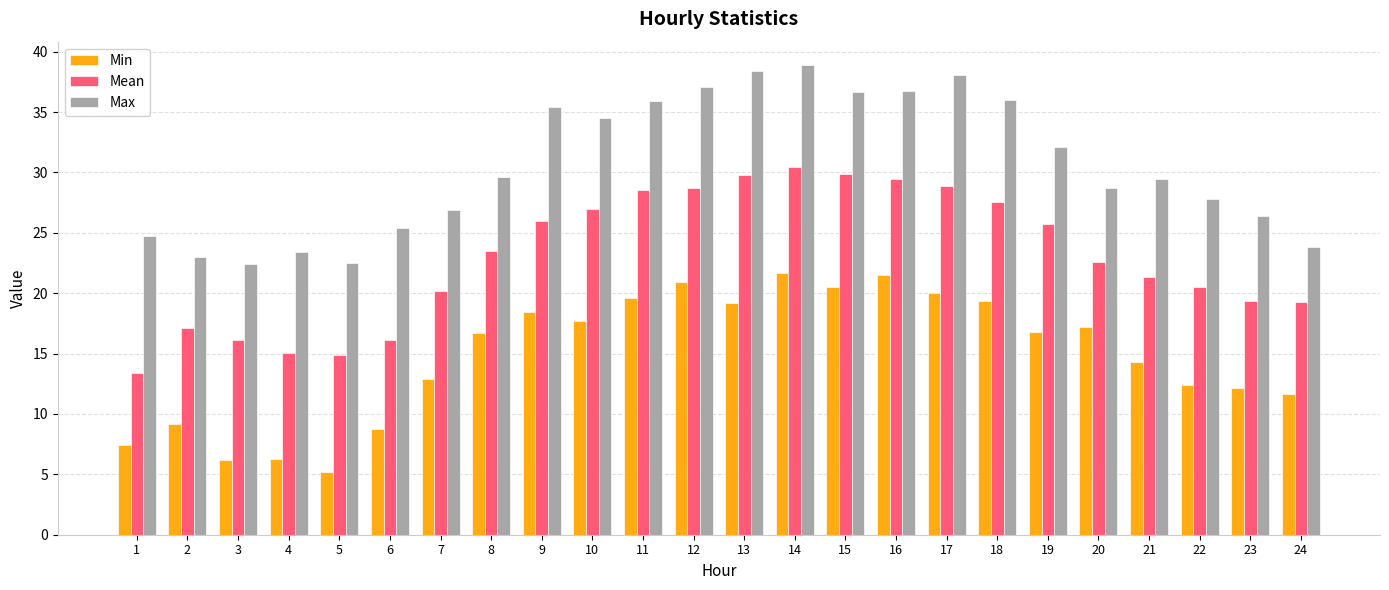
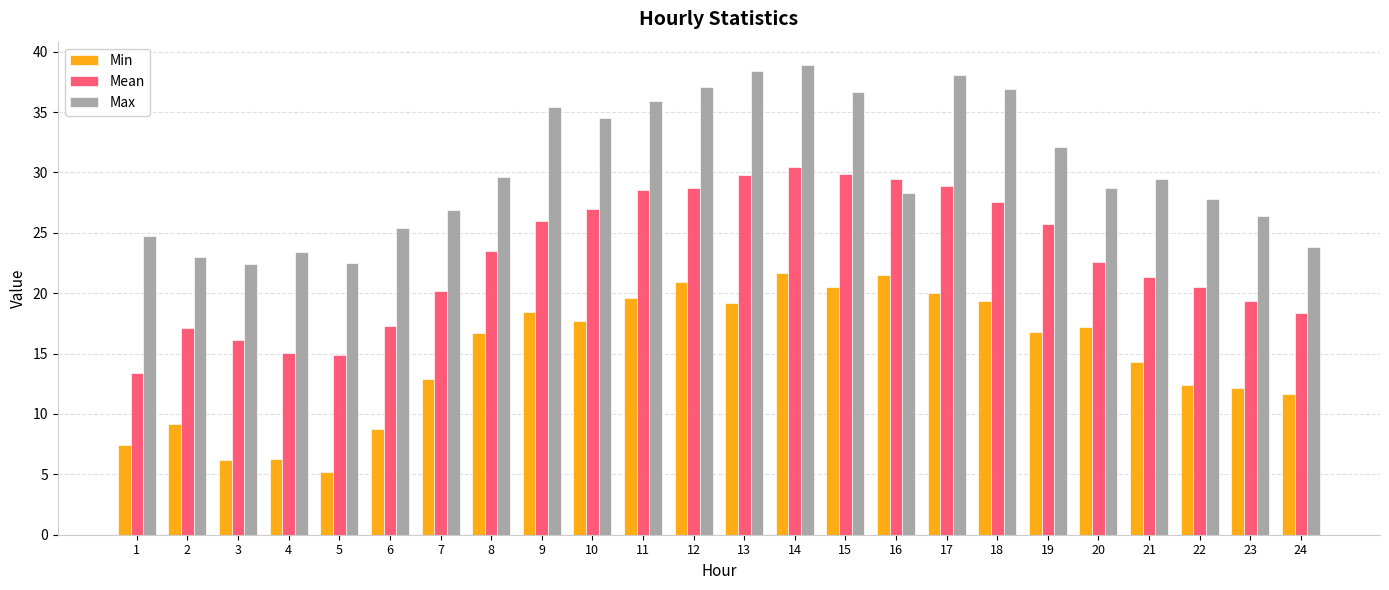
  {
    "Min": {
      "1": 7.4,
      "2": 9.2,
      "3": 6.2,
      "4": 6.3,
      "5": 5.2,
      "6": 8.8,
      "7": 12.9,
      "8": 16.7,
      "9": 18.4,
      "10": 17.7,
      "11": 19.6,
      "12": 20.9,
      "13": 19.2,
      "14": 21.7,
      "15": 20.5,
      "16": 21.5,
      "17": 20.0,
      "18": 19.3,
      "19": 16.8,
      "20": 17.2,
      "21": 14.3,
      "22": 12.4,
      "23": 12.1,
      "24": 11.6
    },
    "Mean": {
      "1": 13.4,
      "2": 17.1,
      "3": 16.1,
      "4": 15.1,
      "5": 14.9,
-     "6": 16.1,
+     "6": 17.3,
      "7": 20.2,
      "8": 23.5,
      "9": 26.0,
      "10": 27.0,
      "11": 28.5,
      "12": 28.7,
      "13": 29.8,
      "14": 30.5,
      "15": 29.8,
      "16": 29.5,
      "17": 28.8,
      "18": 27.5,
      "19": 25.7,
      "20": 22.6,
      "21": 21.4,
      "22": 20.5,
      "23": 19.3,
-     "24": 19.3
+     "24": 18.4
    },
    "Max": {
      "1": 24.7,
      "2": 23.0,
      "3": 22.4,
      "4": 23.4,
      "5": 22.5,
      "6": 25.4,
      "7": 26.9,
      "8": 29.6,
      "9": 35.5,
      "10": 34.5,
      "11": 35.9,
      "12": 37.1,
      "13": 38.4,
      "14": 38.9,
      "15": 36.7,
-     "16": 36.8,
+     "16": 28.3,
      "17": 38.0,
-     "18": 36.0,
+     "18": 36.9,
      "19": 32.1,
      "20": 28.7,
      "21": 29.4,
      "22": 27.8,
      "23": 26.4,
      "24": 23.9
    }
  }
